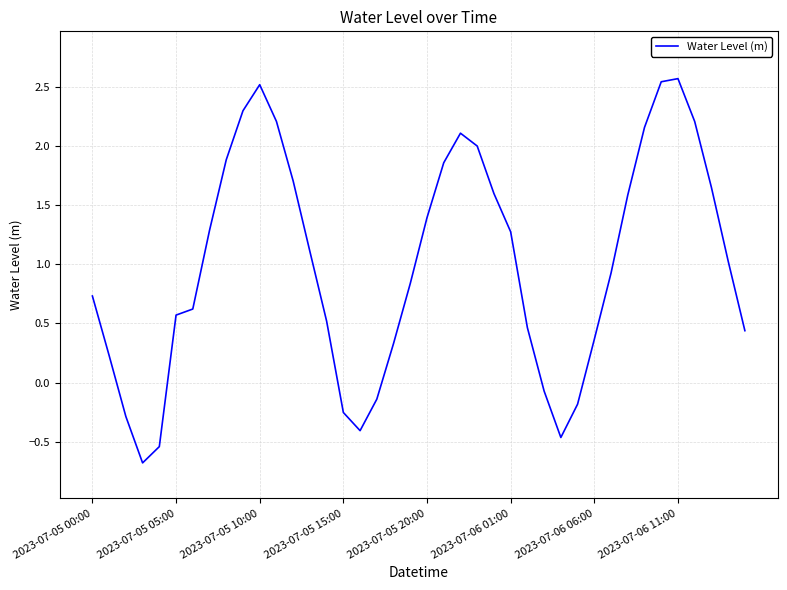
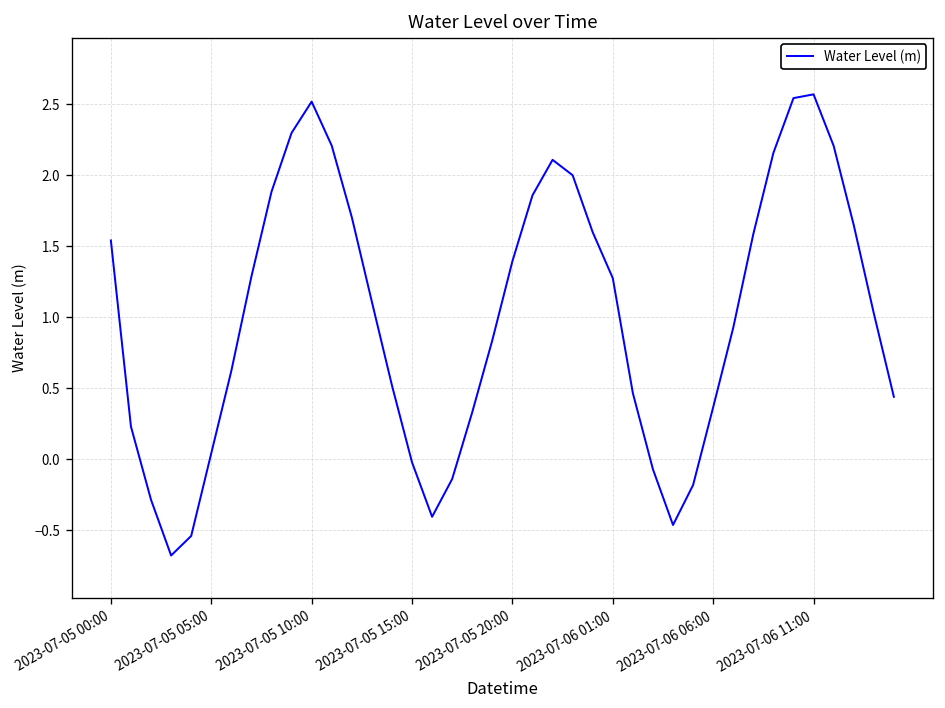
  {
-   "2023-07-05 00:00": 0.73,
-   "2023-07-05 05:00": 0.57,
+   "2023-07-05 00:00": 1.54,
+   "2023-07-05 05:00": 0.04,
    "2023-07-05 10:00": 2.52,
-   "2023-07-05 15:00": -0.25,
+   "2023-07-05 15:00": -0.02,
    "2023-07-05 20:00": 1.39,
    "2023-07-06 01:00": 1.27,
    "2023-07-06 06:00": 0.37,
    "2023-07-06 11:00": 2.57
  }
